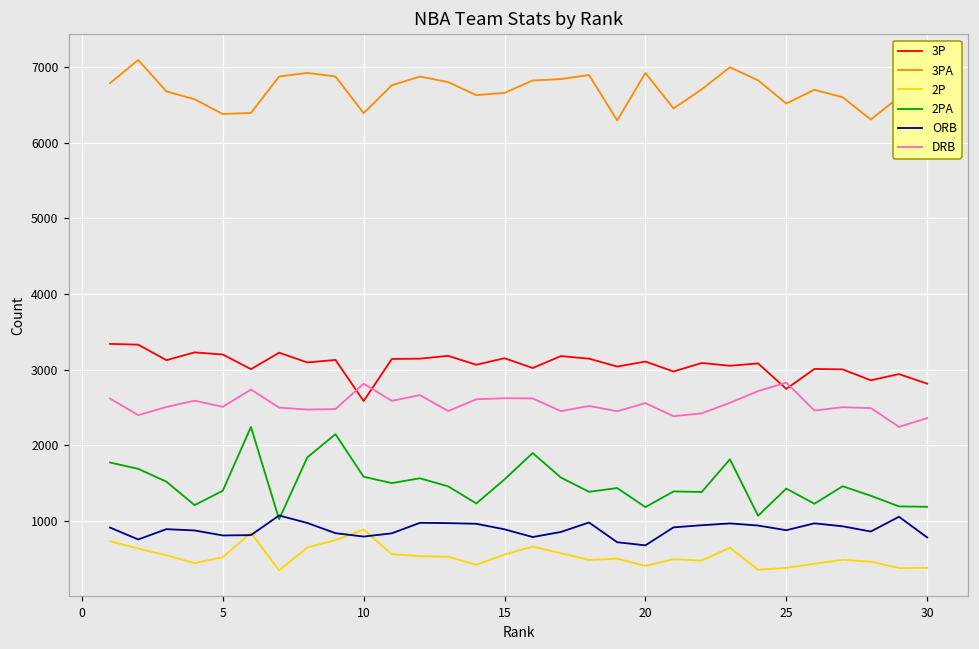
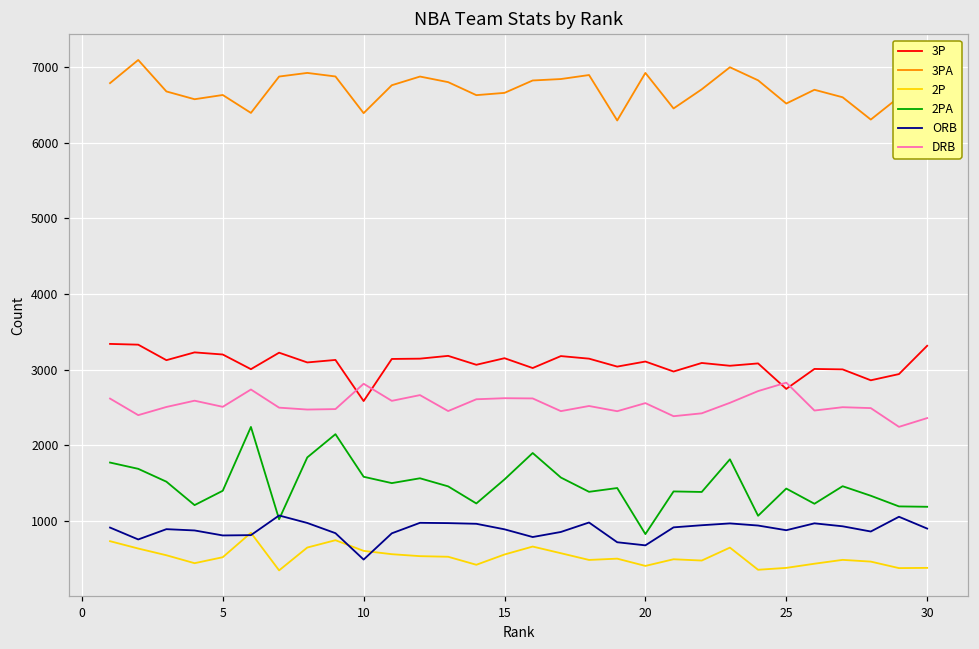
  {
    "3P": {
      "5": 3200,
      "10": 2600,
      "15": 3200,
      "20": 3100,
      "25": 2700,
-     "30": 2800
+     "30": 3300
    },
    "3PA": {
-     "5": 6400,
+     "5": 6600,
      "10": 6400,
      "15": 6700,
      "20": 6900,
      "25": 6500
    },
    "2P": {
      "5": 500,
-     "10": 900,
+     "10": 600,
      "15": 600,
      "20": 400,
      "25": 400,
      "30": 400
    },
    "2PA": {
      "5": 1400,
      "10": 1600,
      "15": 1500,
-     "20": 1200,
+     "20": 800,
      "25": 1400,
      "30": 1200
    },
    "ORB": {
      "5": 800,
-     "10": 800,
+     "10": 500,
      "15": 900,
      "20": 700,
      "25": 900,
-     "30": 800
+     "30": 900
    },
    "DRB": {
      "5": 2500,
      "10": 2800,
      "15": 2600,
      "20": 2600,
      "25": 2800,
      "30": 2400
    }
  }
